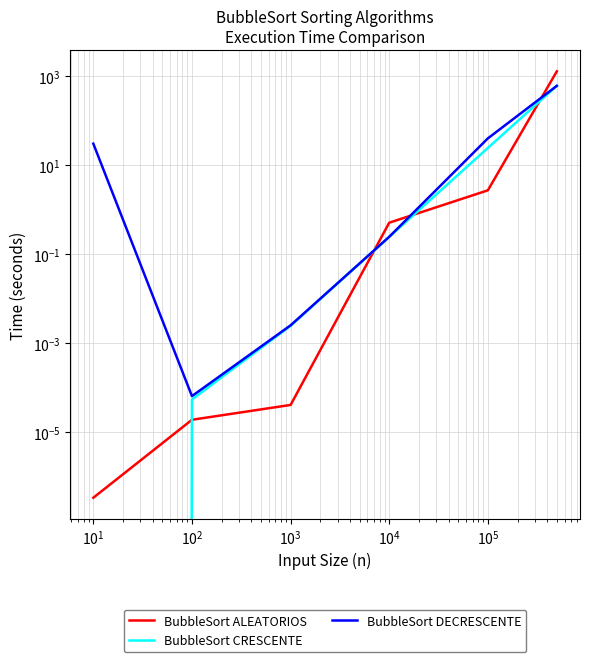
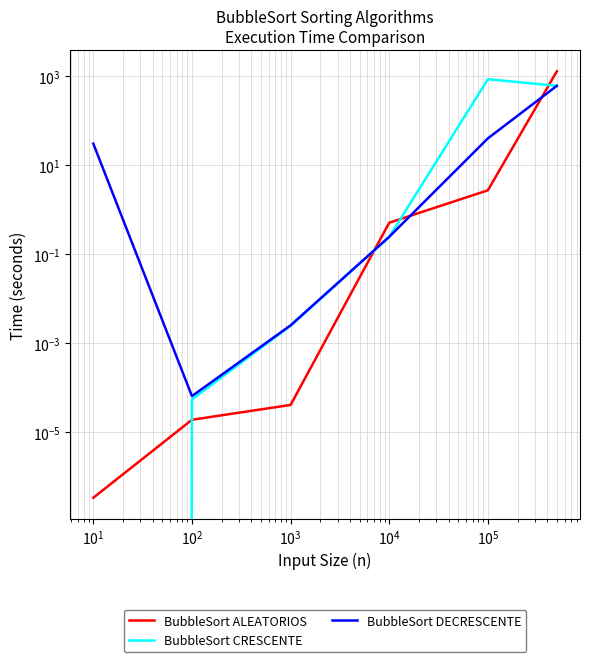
  {
    "BubbleSort ALEATORIOS": {
      "10^1": 0.0000003,
      "10^2": 0.000019,
      "10^3": 0.00004,
      "10^4": 0.5,
      "10^5": 3
    },
    "BubbleSort CRESCENTE": {
      "10^2": 0.00005,
-     "10^5": 20
+     "10^5": 800
    },
    "BubbleSort DECRESCENTE": {
      "10^1": 30,
      "10^2": 0.00006,
      "10^5": 40
    }
  }
